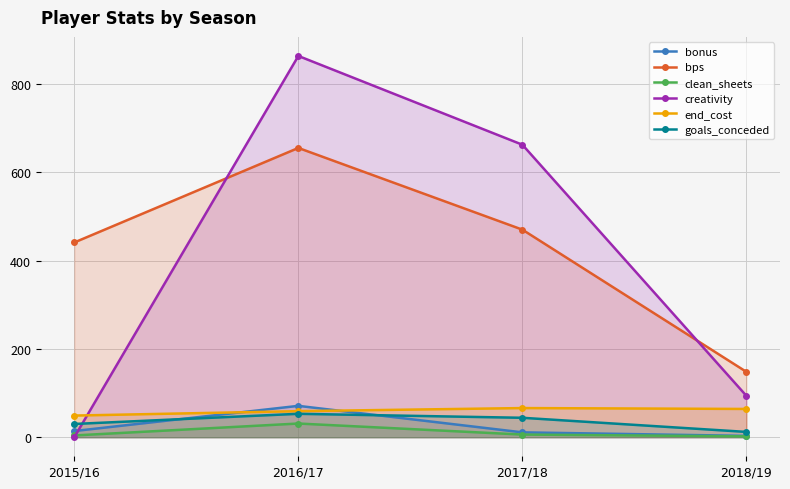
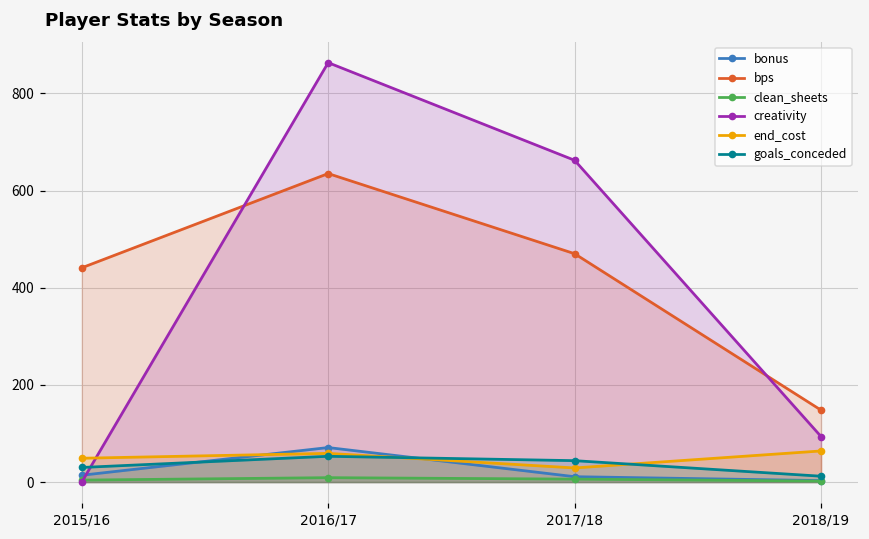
  {
    "bonus": {
      "2015/16": 10,
      "2016/17": 70
    },
    "bps": {
      "2015/16": 440,
-     "2016/17": 660,
+     "2016/17": 640,
      "2017/18": 470,
      "2018/19": 150
    },
    "clean_sheets": {
-     "2016/17": 30
+     "2016/17": 10
    },
    "creativity": {
      "2016/17": 860,
      "2017/18": 660,
      "2018/19": 90
    },
    "end_cost": {
      "2015/16": 50,
      "2016/17": 60,
-     "2017/18": 70,
+     "2017/18": 30,
      "2018/19": 60
    },
    "goals_conceded": {
      "2015/16": 30,
      "2016/17": 50,
      "2017/18": 40,
      "2018/19": 10
    }
  }
